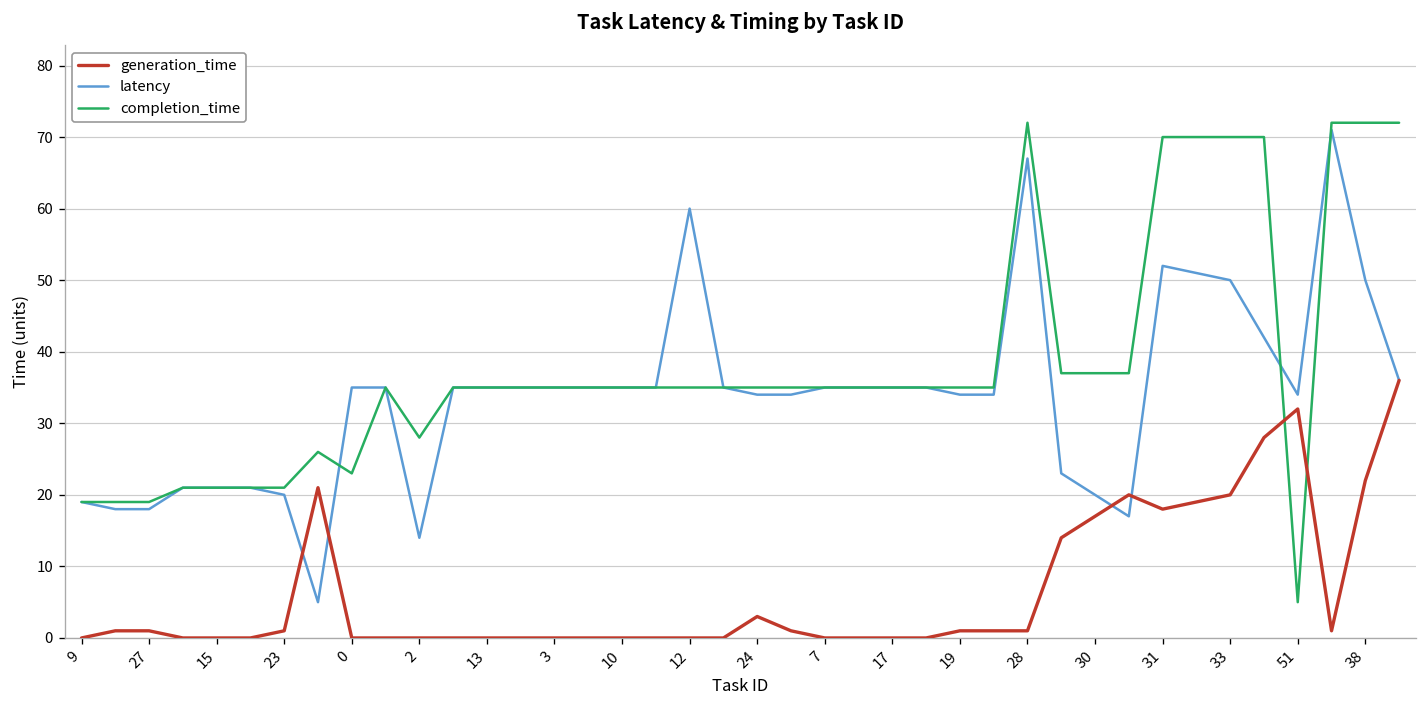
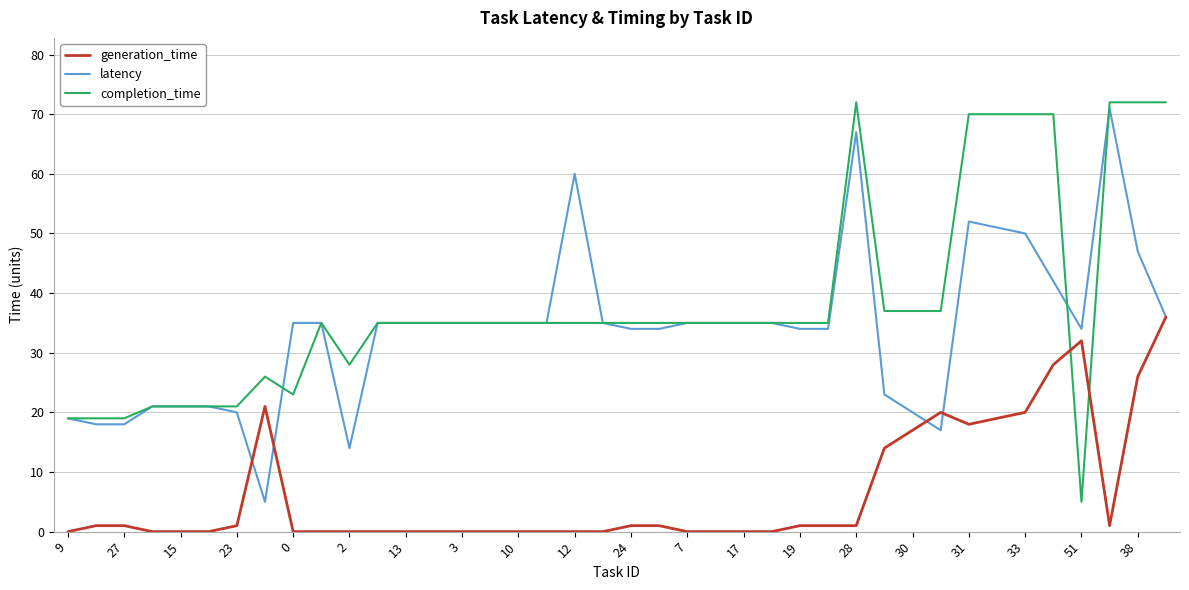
  {
    "generation_time": {
      "0": 0,
      "2": 0,
      "10": 0,
      "12": 0,
-     "24": 3,
+     "24": 1,
      "28": 1,
      "30": 17,
      "51": 32,
-     "38": 22
+     "38": 26
    },
    "latency": {
      "0": 35,
      "2": 14,
      "12": 60,
      "24": 34,
      "28": 67,
      "30": 20,
      "51": 34,
-     "38": 50
+     "38": 47
    },
    "completion_time": {
      "0": 23,
      "2": 28,
      "12": 35,
      "24": 35,
      "28": 72,
      "30": 37,
      "51": 5,
      "38": 72
    }
  }
